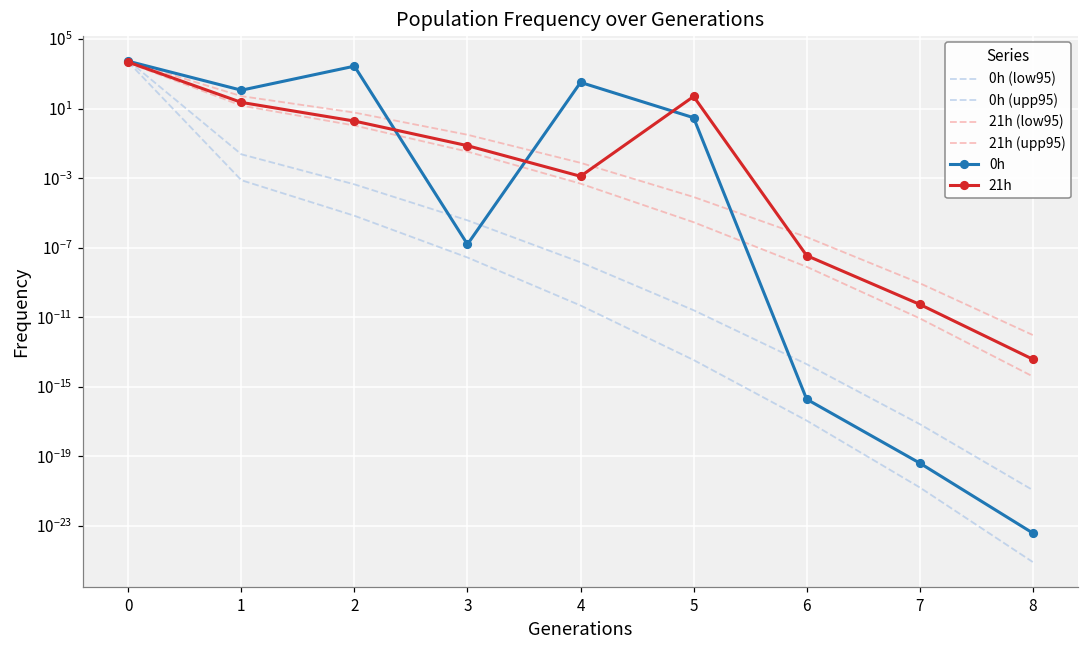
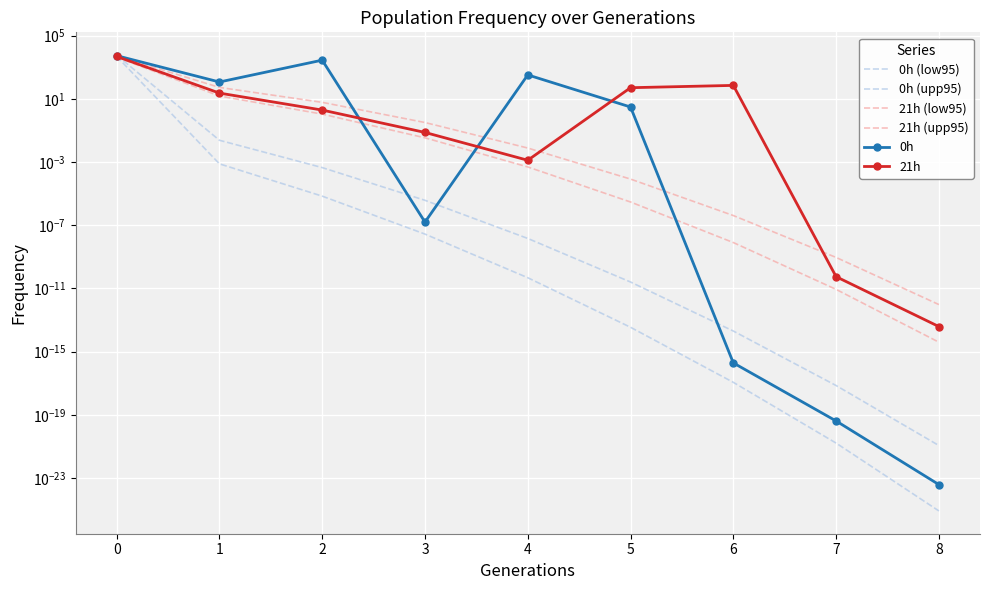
  {
    "0h": {
      "1": 100,
      "2": 3000,
      "3": 0.0000002,
      "4": 300,
      "5": 3,
      "6": 0.000000000000,
      "7": 0.000000000000,
      "8": 0.000000000000
    },
    "21h": {
      "1": 20,
      "2": 2,
      "3": 0.1,
      "4": 0.001,
      "5": 50,
-     "6": 0,
+     "6": 100,
      "7": 0.00000000005,
      "8": 0.000000000000
    }
  }
